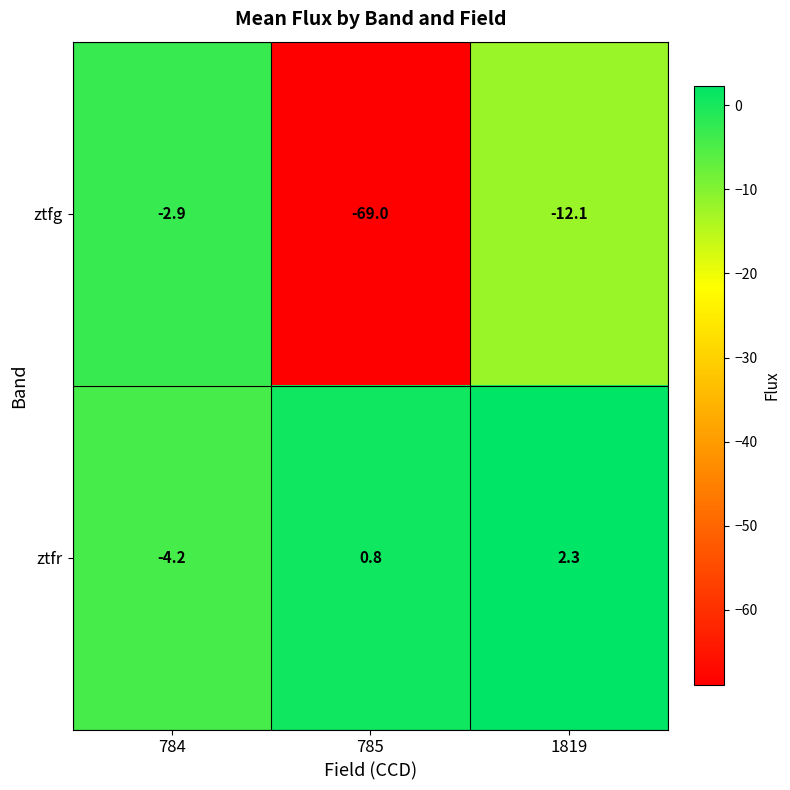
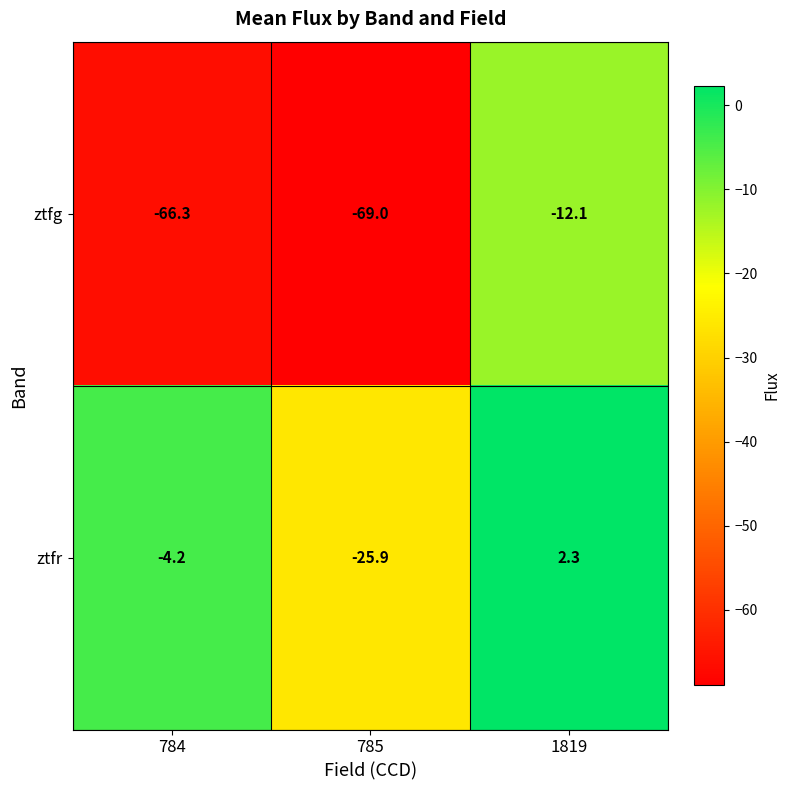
  {
    "ztfg": {
-     "784": -2.9,
+     "784": -66.3,
      "785": -69.0,
      "1819": -12.1
    },
    "ztfr": {
      "784": -4.2,
-     "785": 0.8,
+     "785": -25.9,
      "1819": 2.3
    }
  }
